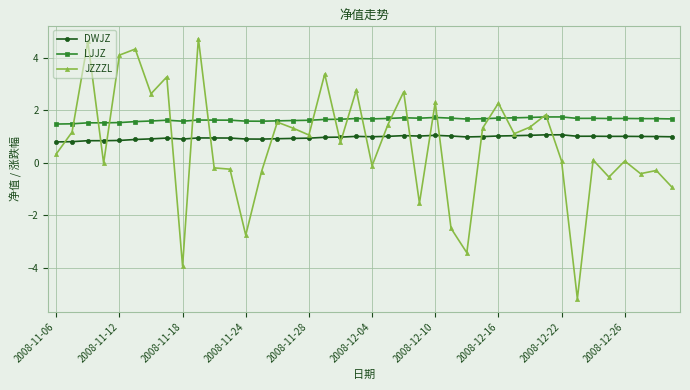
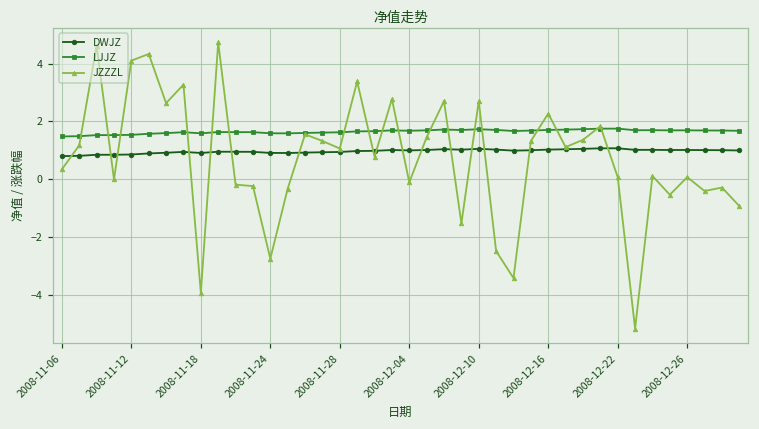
  {
    "JZZZL": {
      "2008-11-06": 0.3,
      "2008-11-12": 4.1,
      "2008-11-18": -3.9,
      "2008-11-24": -2.8,
      "2008-11-28": 1.1,
      "2008-12-04": -0.1,
-     "2008-12-10": 2.3,
+     "2008-12-10": 2.7,
      "2008-12-16": 2.3,
      "2008-12-22": 0.1,
      "2008-12-26": 0.1
    }
  }
